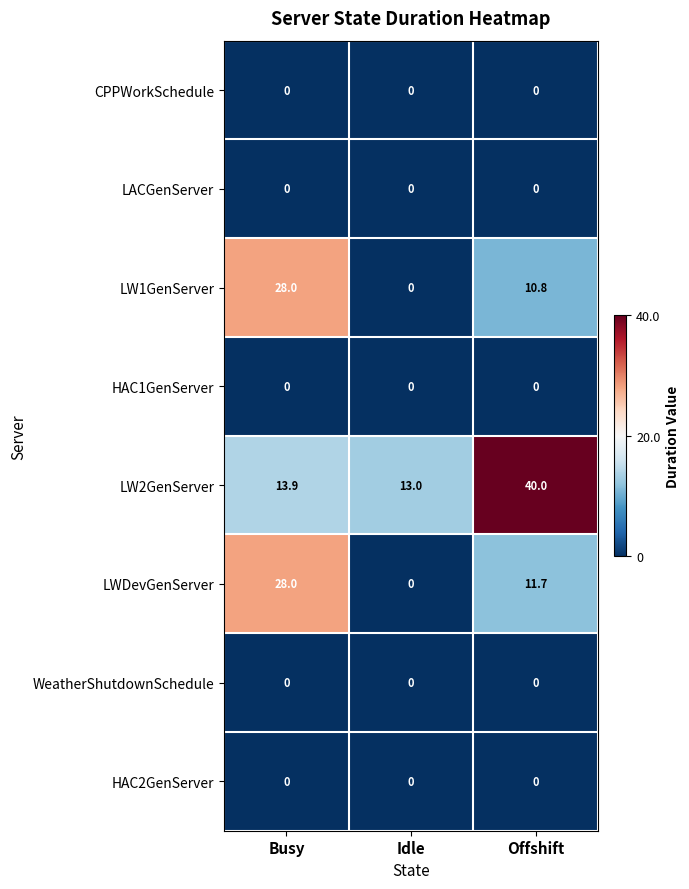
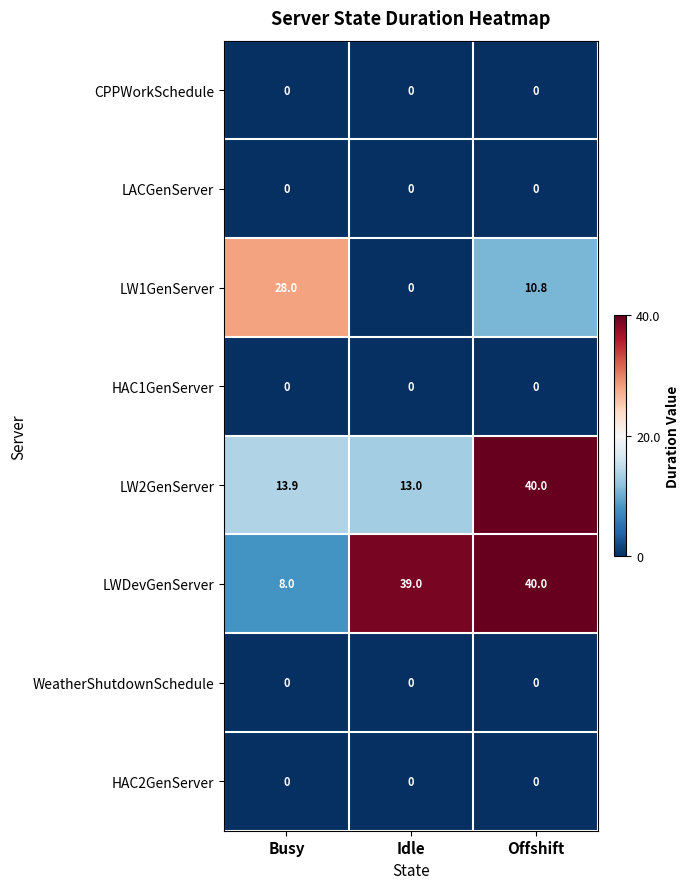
  {
    "CPPWorkSchedule": {
      "Busy": 0,
      "Idle": 0,
      "Offshift": 0
    },
    "LACGenServer": {
      "Busy": 0,
      "Idle": 0,
      "Offshift": 0
    },
    "LW1GenServer": {
      "Busy": 28.0,
      "Idle": 0,
      "Offshift": 10.8
    },
    "HAC1GenServer": {
      "Busy": 0,
      "Idle": 0,
      "Offshift": 0
    },
    "LW2GenServer": {
      "Busy": 13.9,
      "Idle": 13.0,
      "Offshift": 40.0
    },
    "LWDevGenServer": {
-     "Busy": 28.0,
-     "Idle": 0,
-     "Offshift": 11.7
+     "Busy": 8.0,
+     "Idle": 39.0,
+     "Offshift": 40.0
    },
    "WeatherShutdownSchedule": {
      "Busy": 0,
      "Idle": 0,
      "Offshift": 0
    },
    "HAC2GenServer": {
      "Busy": 0,
      "Idle": 0,
      "Offshift": 0
    }
  }
